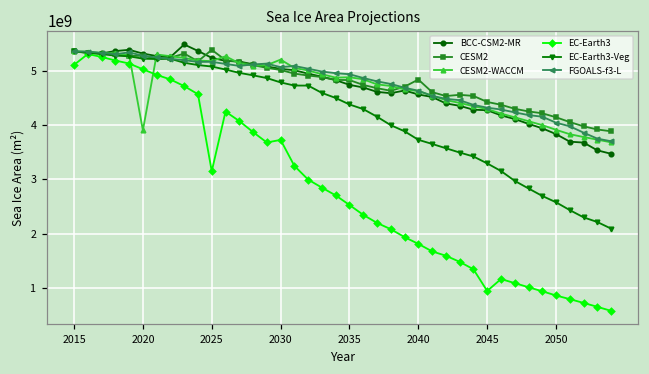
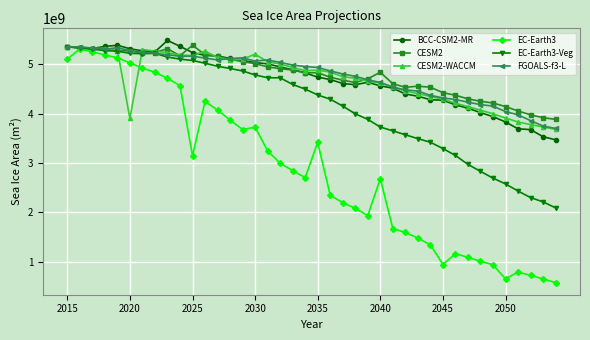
  {
    "CESM2-WACCM": {
      "2020": 3900000000,
      "2030": 5200000000,
      "2035": 4900000000,
      "2050": 3900000000
    },
    "EC-Earth3": {
      "2015": 5100000000,
      "2020": 5000000000,
      "2025": 3100000000,
      "2030": 3700000000,
-     "2035": 2500000000,
-     "2040": 1800000000,
+     "2035": 3400000000,
+     "2040": 2700000000,
      "2045": 900000000,
-     "2050": 900000000
+     "2050": 700000000
    }
  }
